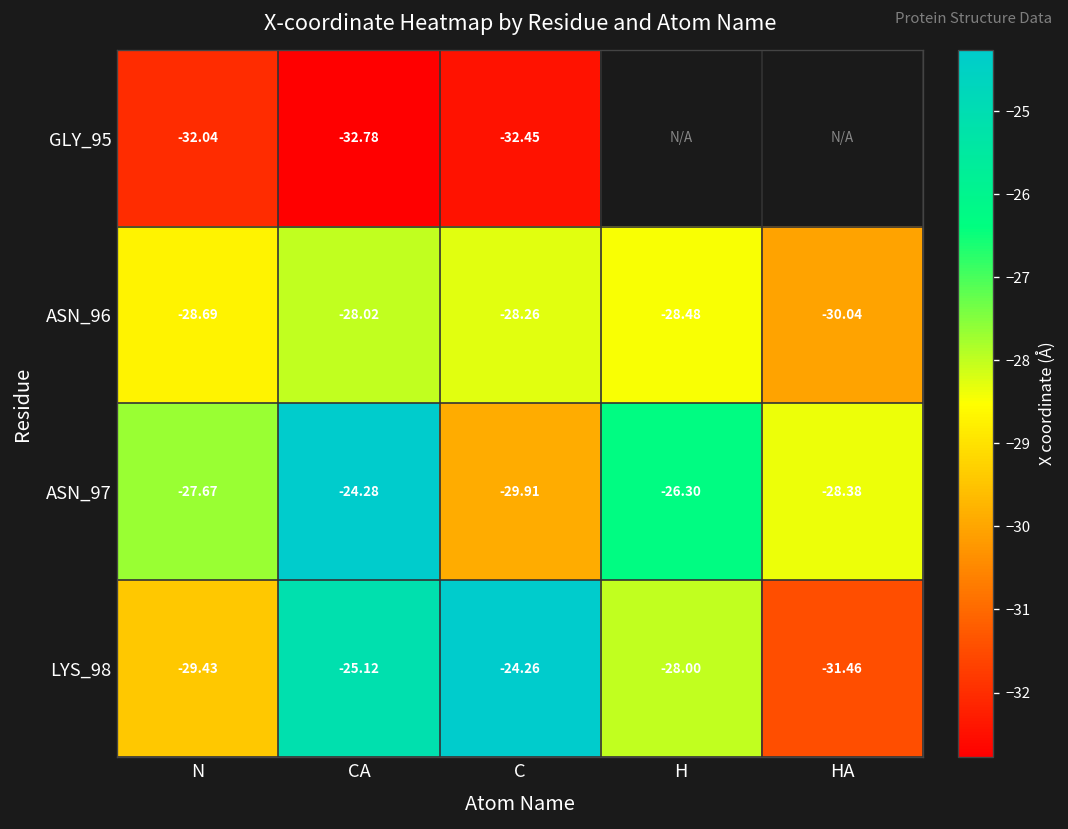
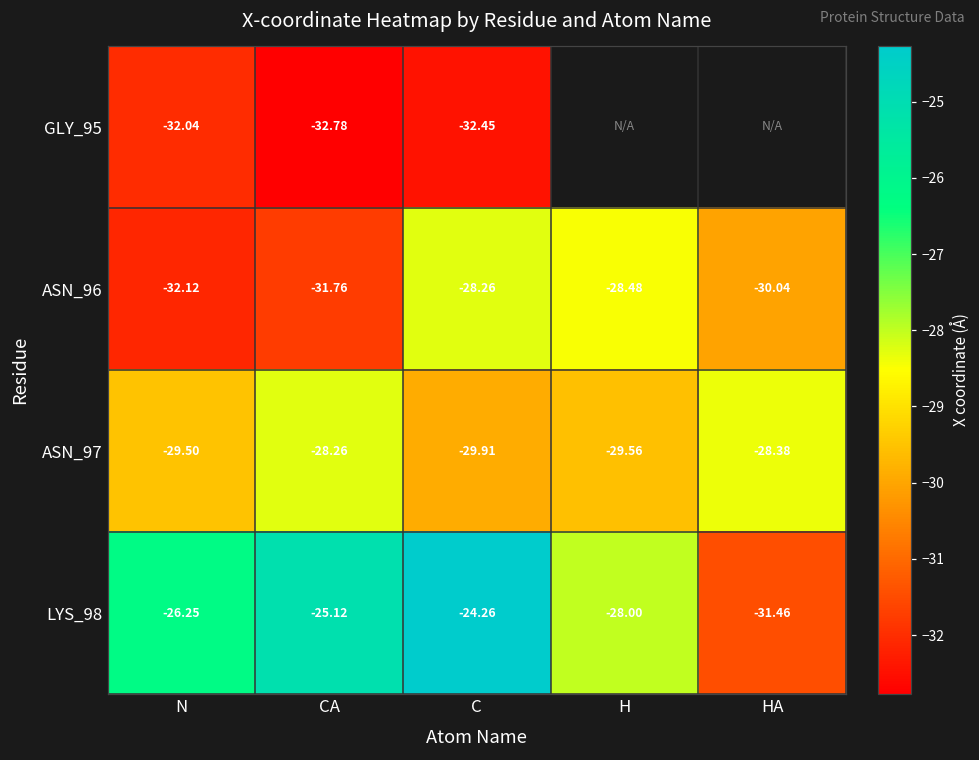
  {
    "GLY_95": {
      "N": -32.04,
      "CA": -32.78,
      "C": -32.45
    },
    "ASN_96": {
-     "N": -28.69,
-     "CA": -28.02,
+     "N": -32.12,
+     "CA": -31.76,
      "C": -28.26,
      "H": -28.48,
      "HA": -30.04
    },
    "ASN_97": {
-     "N": -27.67,
-     "CA": -24.28,
+     "N": -29.50,
+     "CA": -28.26,
      "C": -29.91,
-     "H": -26.30,
+     "H": -29.56,
      "HA": -28.38
    },
    "LYS_98": {
-     "N": -29.43,
+     "N": -26.25,
      "CA": -25.12,
      "C": -24.26,
      "H": -28.00,
      "HA": -31.46
    }
  }
